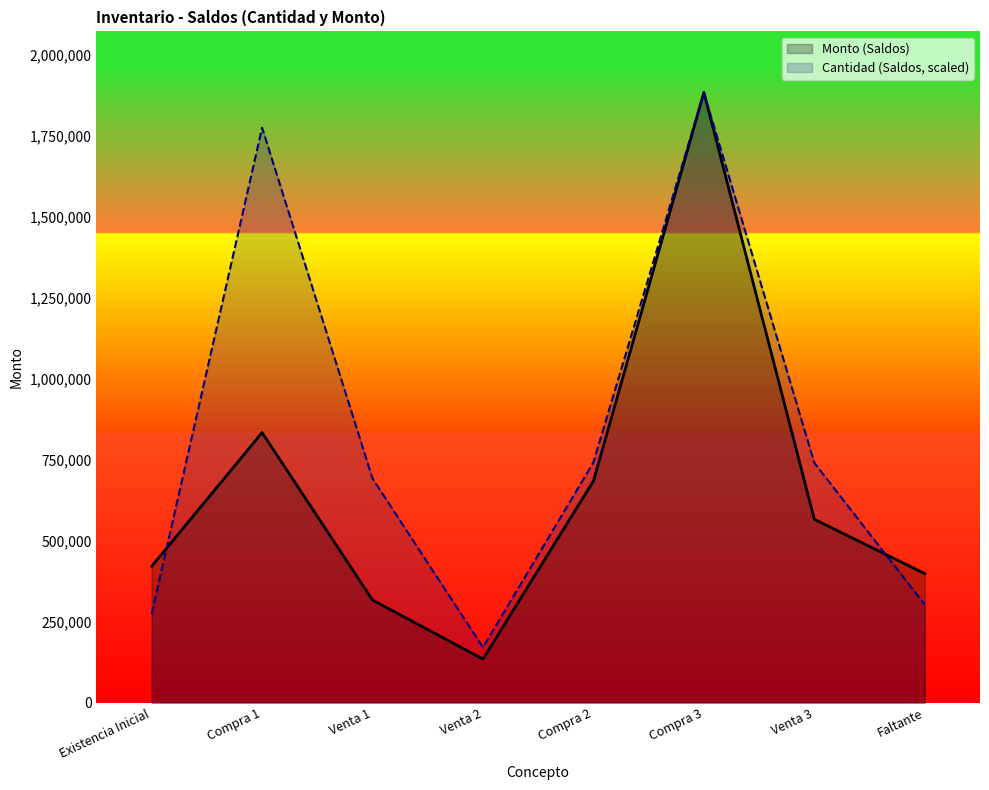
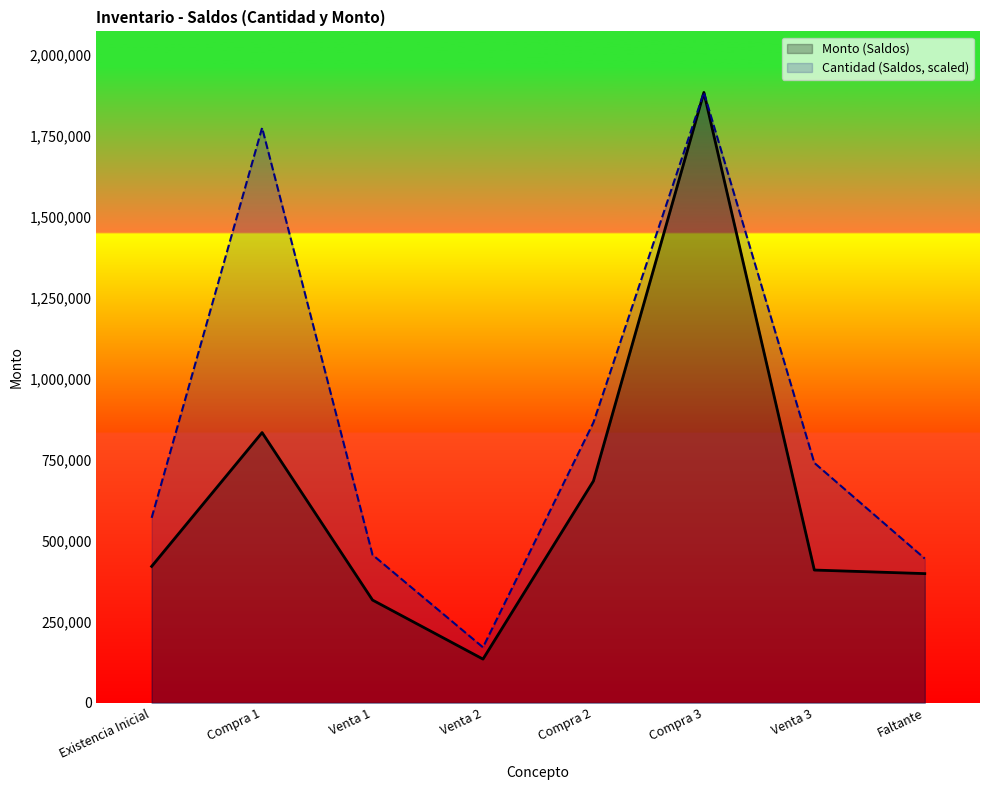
  {
    "Monto (Saldos)": {
      "Existencia Inicial": "420,000",
      "Compra 1": "830,000",
      "Venta 1": "320,000",
      "Venta 2": "140,000",
      "Compra 2": "690,000",
-     "Venta 3": "570,000",
+     "Venta 3": "410,000",
      "Faltante": "400,000"
    },
    "Cantidad (Saldos, scaled)": {
-     "Existencia Inicial": "270,000",
+     "Existencia Inicial": "570,000",
      "Compra 1": "1,780,000",
-     "Venta 1": "690,000",
+     "Venta 1": "460,000",
      "Venta 2": "170,000",
-     "Compra 2": "740,000",
+     "Compra 2": "870,000",
      "Venta 3": "740,000",
-     "Faltante": "300,000"
+     "Faltante": "450,000"
    }
  }
